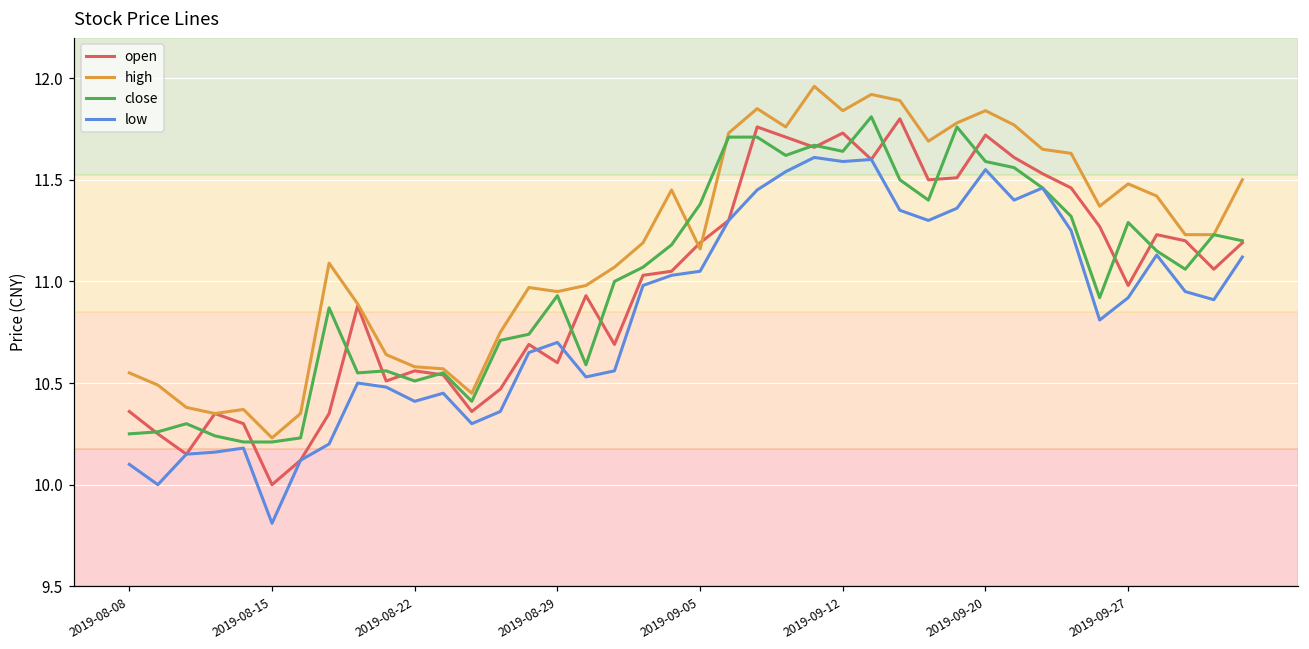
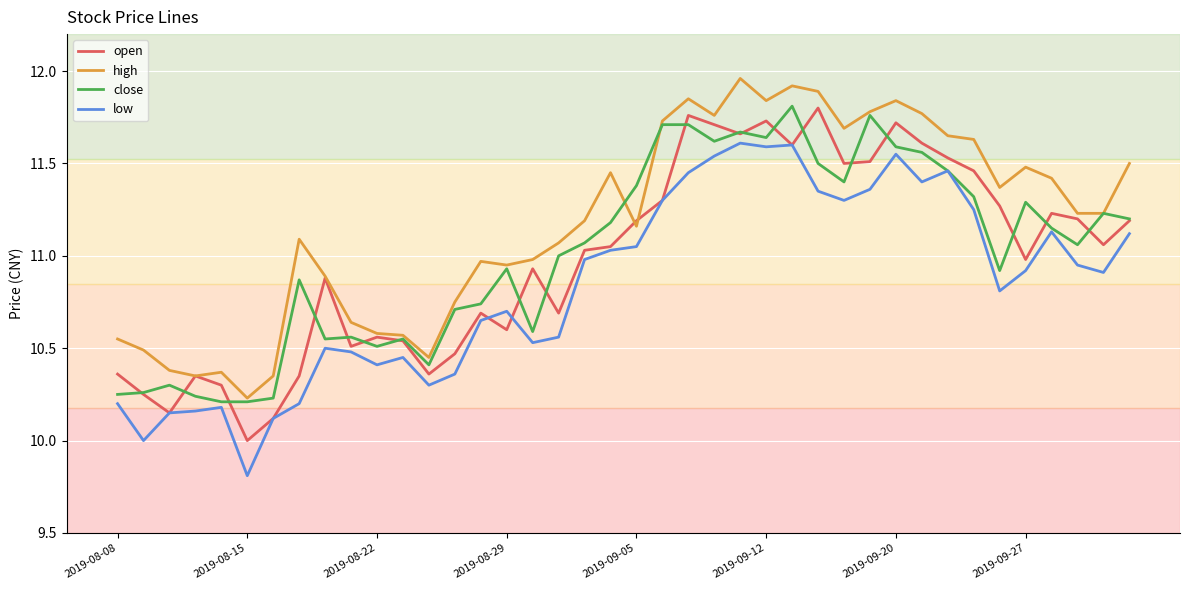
  {
    "open": {
      "2019-08-08": 10.36,
      "2019-08-15": 10.0,
      "2019-08-22": 10.56,
      "2019-08-29": 10.6,
      "2019-09-05": 11.2,
      "2019-09-12": 11.73,
      "2019-09-20": 11.72,
      "2019-09-27": 10.98
    },
    "high": {
      "2019-08-08": 10.55,
      "2019-08-15": 10.23,
      "2019-08-22": 10.58,
      "2019-08-29": 10.95,
      "2019-09-05": 11.16,
      "2019-09-12": 11.84,
      "2019-09-20": 11.84,
      "2019-09-27": 11.48
    },
    "close": {
      "2019-08-08": 10.25,
      "2019-08-15": 10.2,
      "2019-08-22": 10.5,
      "2019-08-29": 10.93,
      "2019-09-05": 11.38,
      "2019-09-12": 11.64,
      "2019-09-20": 11.6,
      "2019-09-27": 11.3
    },
    "low": {
-     "2019-08-08": 10.1,
+     "2019-08-08": 10.2,
      "2019-08-15": 9.8,
      "2019-08-22": 10.4,
      "2019-08-29": 10.7,
      "2019-09-05": 11.05,
      "2019-09-12": 11.6,
      "2019-09-20": 11.55,
      "2019-09-27": 10.92
    }
  }
